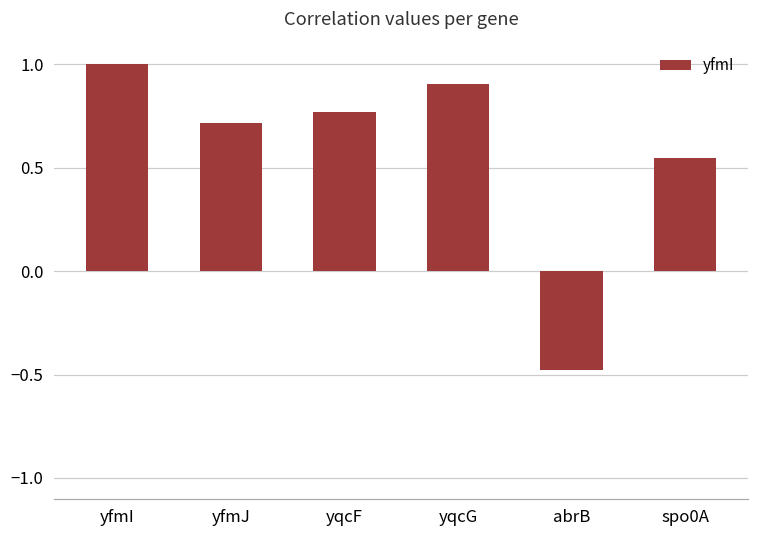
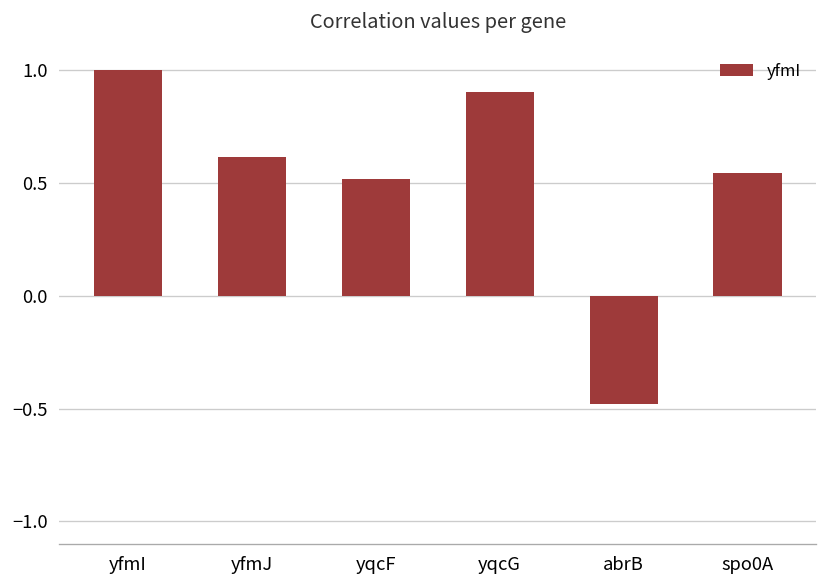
  {
    "yfmI": 1.00,
-   "yfmJ": 0.72,
-   "yqcF": 0.77,
+   "yfmJ": 0.62,
+   "yqcF": 0.52,
    "yqcG": 0.90,
    "abrB": -0.48,
    "spo0A": 0.55
  }
